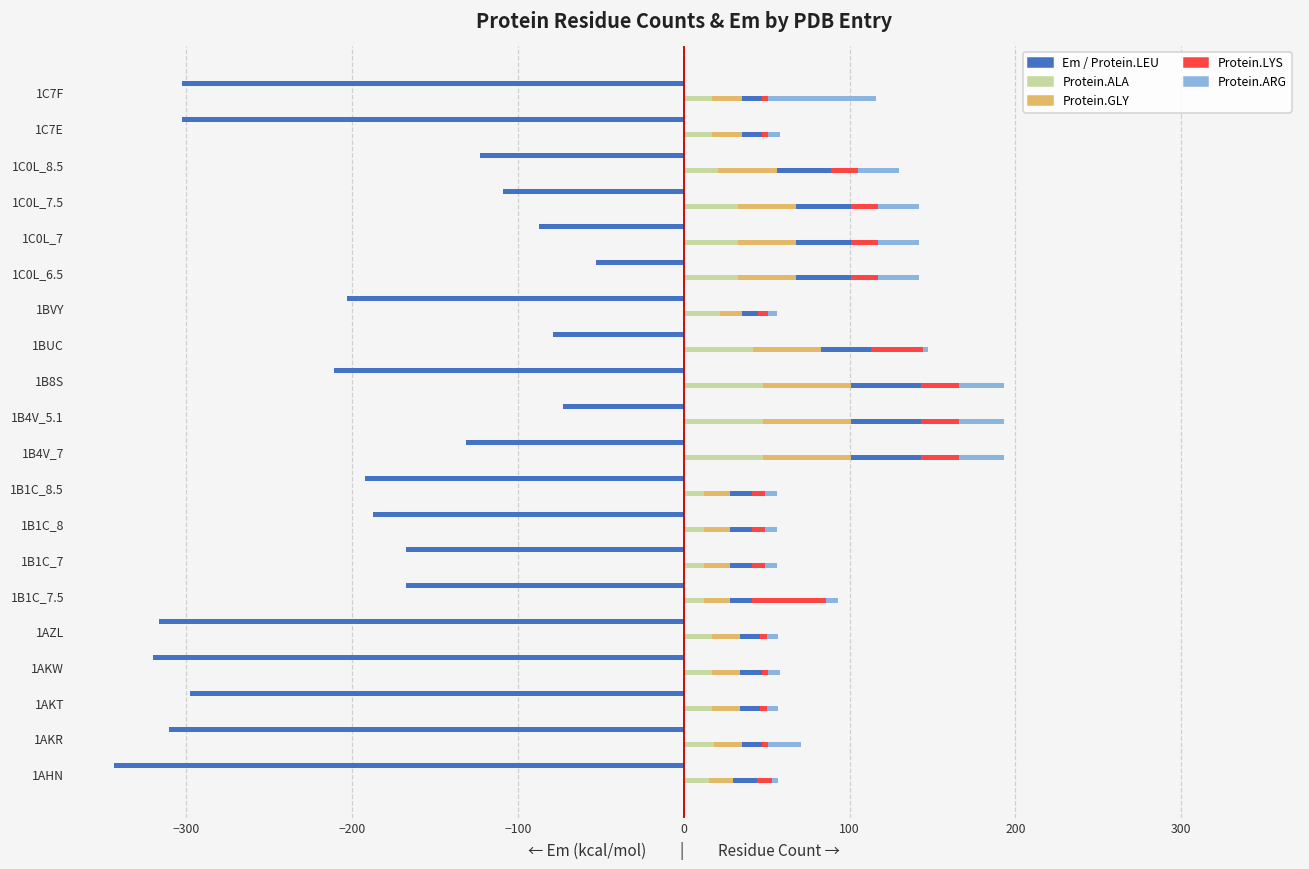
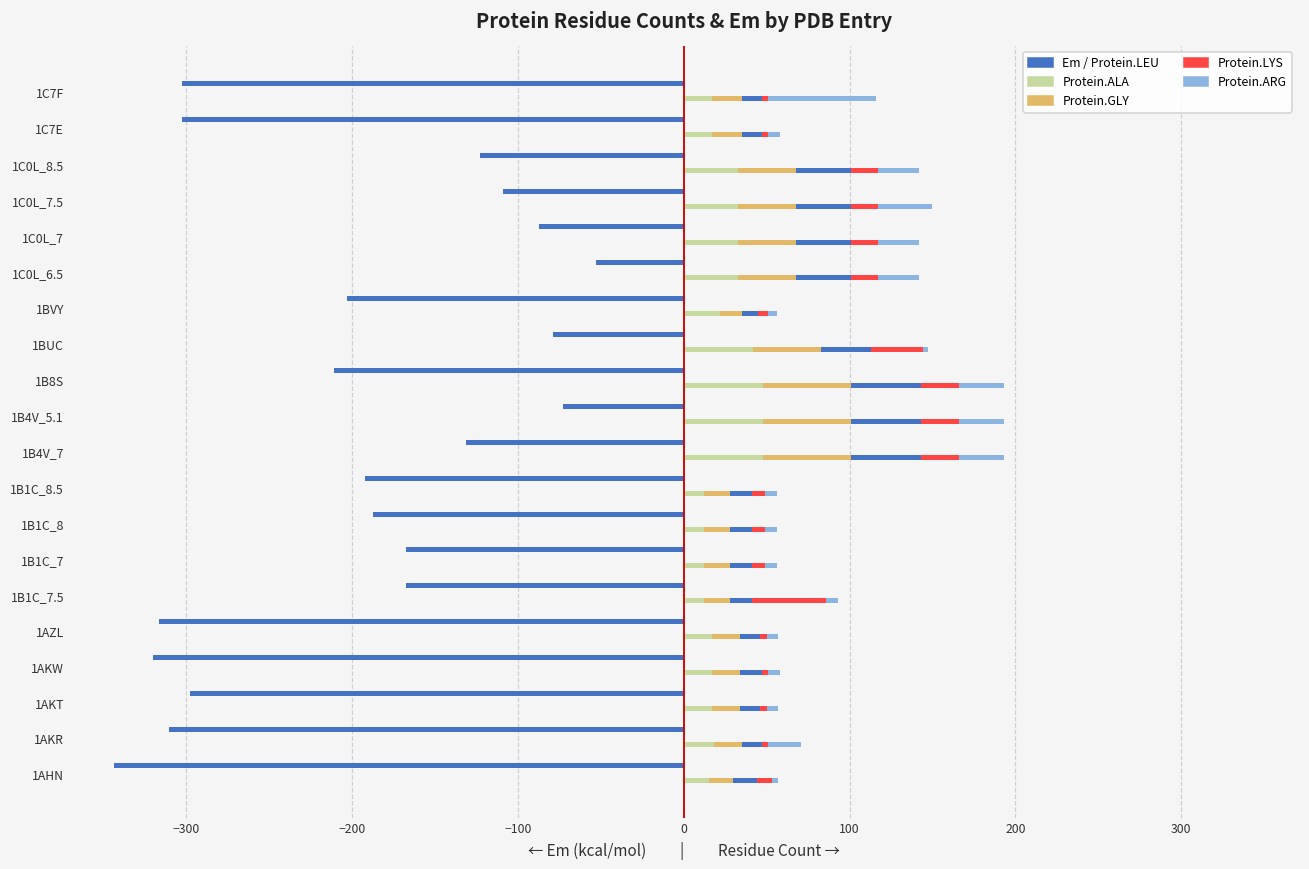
  {
    "Protein.ALA": {
      "1C7F": 17,
      "1C7E": 17,
-     "1C0L_8.5": 21,
+     "1C0L_8.5": 33,
      "1C0L_7.5": 33,
      "1C0L_7": 33,
      "1C0L_6.5": 33,
      "1BVY": 22,
      "1BUC": 42,
      "1B8S": 48,
      "1B4V_5.1": 48,
      "1B4V_7": 48,
      "1B1C_8.5": 12,
      "1B1C_8": 12,
      "1B1C_7": 12,
      "1B1C_7.5": 12,
      "1AZL": 17,
      "1AKW": 17,
      "1AKT": 17,
      "1AKR": 18,
      "1AHN": 15
    },
    "Protein.GLY": {
      "1C7F": 18,
      "1C7E": 18,
      "1C0L_8.5": 35,
      "1C0L_7.5": 35,
      "1C0L_7": 35,
      "1C0L_6.5": 35,
      "1BVY": 13,
      "1BUC": 41,
      "1B8S": 53,
      "1B4V_5.1": 53,
      "1B4V_7": 53,
      "1B1C_8.5": 16,
      "1B1C_8": 16,
      "1B1C_7": 16,
      "1B1C_7.5": 16,
      "1AZL": 17,
      "1AKW": 17,
      "1AKT": 17,
      "1AKR": 17,
      "1AHN": 15
    },
    "Protein.LYS": {
      "1C7F": 4,
      "1C7E": 4,
      "1C0L_8.5": 16,
      "1C0L_7.5": 16,
      "1C0L_7": 16,
      "1C0L_6.5": 16,
      "1BVY": 6,
      "1BUC": 31,
      "1B8S": 23,
      "1B4V_5.1": 23,
      "1B4V_7": 23,
      "1B1C_8.5": 8,
      "1B1C_8": 8,
      "1B1C_7": 8,
      "1B1C_7.5": 45,
      "1AZL": 4,
      "1AKW": 4,
      "1AKT": 4,
      "1AKR": 4,
      "1AHN": 9
    },
    "Protein.ARG": {
      "1C7F": 65,
      "1C7E": 7,
      "1C0L_8.5": 25,
-     "1C0L_7.5": 25,
+     "1C0L_7.5": 33,
      "1C0L_7": 25,
      "1C0L_6.5": 25,
      "1BVY": 5,
      "1BUC": 3,
      "1B8S": 27,
      "1B4V_5.1": 27,
      "1B4V_7": 27,
      "1B1C_8.5": 7,
      "1B1C_8": 7,
      "1B1C_7": 7,
      "1B1C_7.5": 7,
      "1AZL": 7,
      "1AKW": 7,
      "1AKT": 7,
      "1AKR": 20,
      "1AHN": 4
    }
  }
